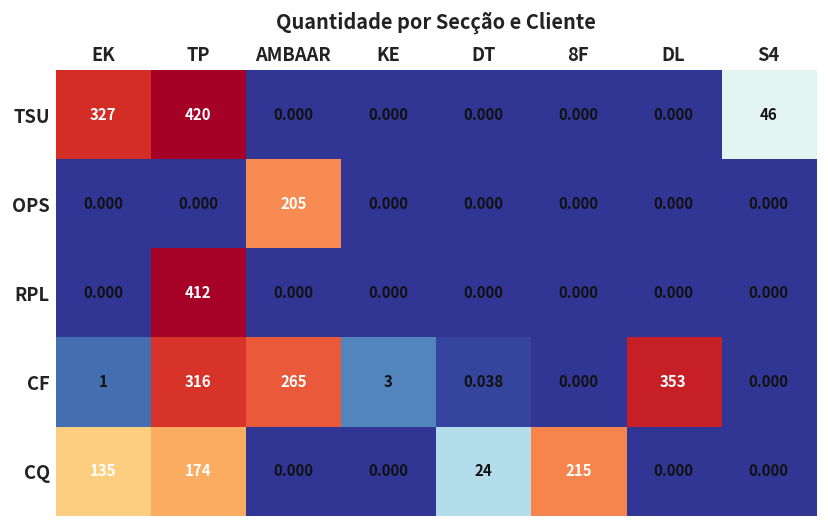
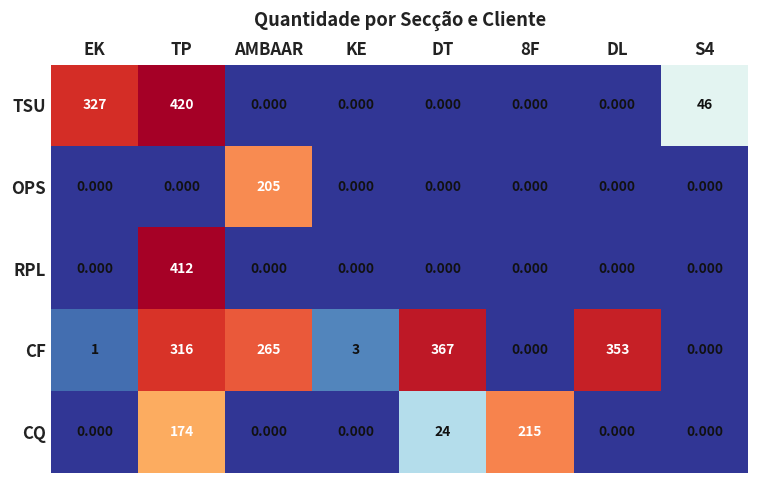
  {
    "TSU": {
      "EK": 327,
      "TP": 420,
      "AMBAAR": 0.000,
      "KE": 0.000,
      "DT": 0.000,
      "8F": 0.000,
      "DL": 0.000,
      "S4": 46
    },
    "OPS": {
      "EK": 0.000,
      "TP": 0.000,
      "AMBAAR": 205,
      "KE": 0.000,
      "DT": 0.000,
      "8F": 0.000,
      "DL": 0.000,
      "S4": 0.000
    },
    "RPL": {
      "EK": 0.000,
      "TP": 412,
      "AMBAAR": 0.000,
      "KE": 0.000,
      "DT": 0.000,
      "8F": 0.000,
      "DL": 0.000,
      "S4": 0.000
    },
    "CF": {
      "EK": 1,
      "TP": 316,
      "AMBAAR": 265,
      "KE": 3,
-     "DT": 0.038,
+     "DT": 367,
      "8F": 0.000,
      "DL": 353,
      "S4": 0.000
    },
    "CQ": {
-     "EK": 135,
+     "EK": 0.000,
      "TP": 174,
      "AMBAAR": 0.000,
      "KE": 0.000,
      "DT": 24,
      "8F": 215,
      "DL": 0.000,
      "S4": 0.000
    }
  }
